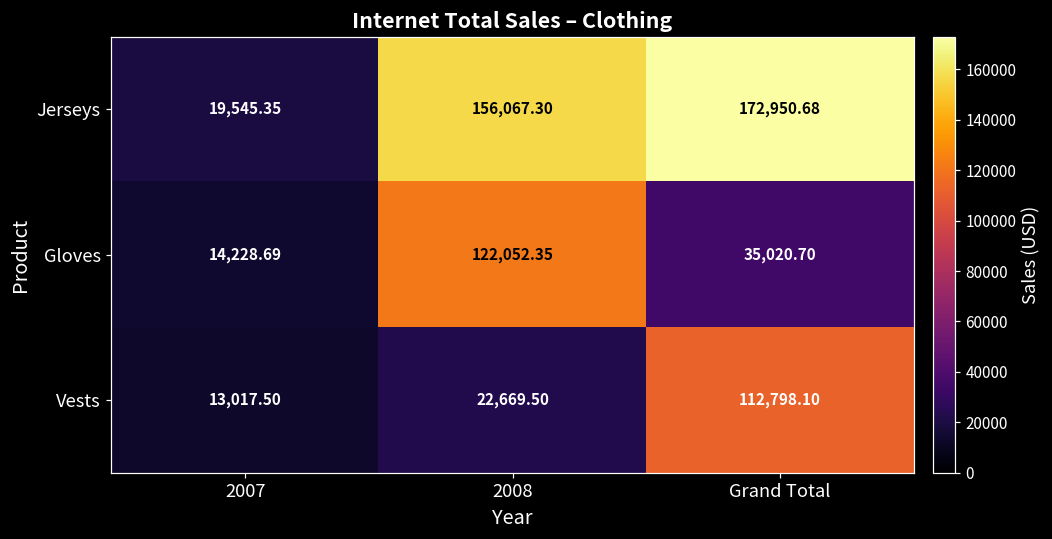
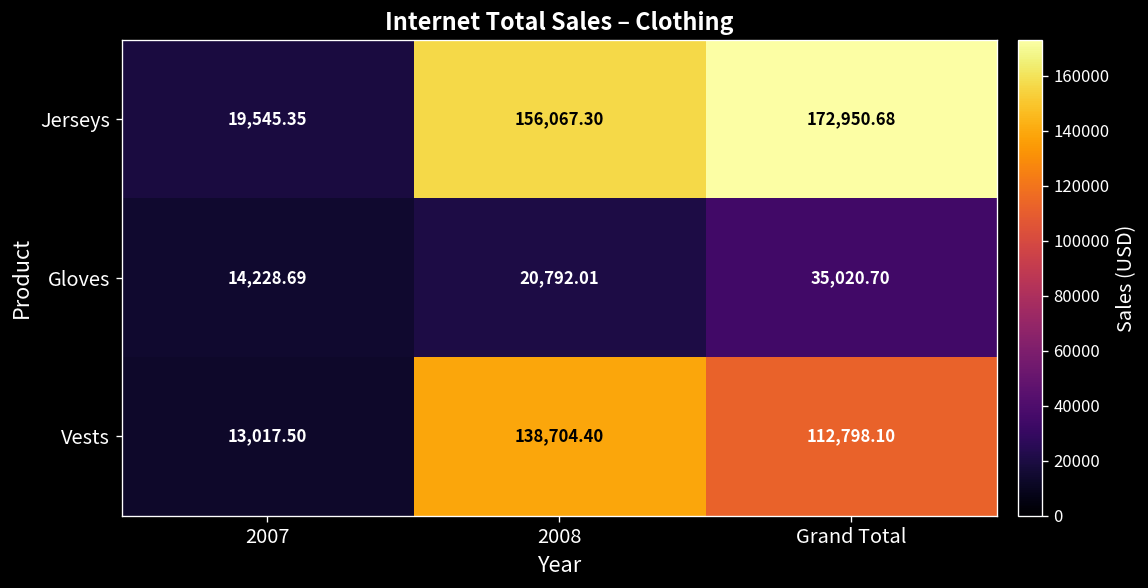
  {
    "Jerseys": {
      "2007": "19,545.35",
      "2008": "156,067.30",
      "Grand Total": "172,950.68"
    },
    "Gloves": {
      "2007": "14,228.69",
-     "2008": "122,052.35",
+     "2008": "20,792.01",
      "Grand Total": "35,020.70"
    },
    "Vests": {
      "2007": "13,017.50",
-     "2008": "22,669.50",
+     "2008": "138,704.40",
      "Grand Total": "112,798.10"
    }
  }
